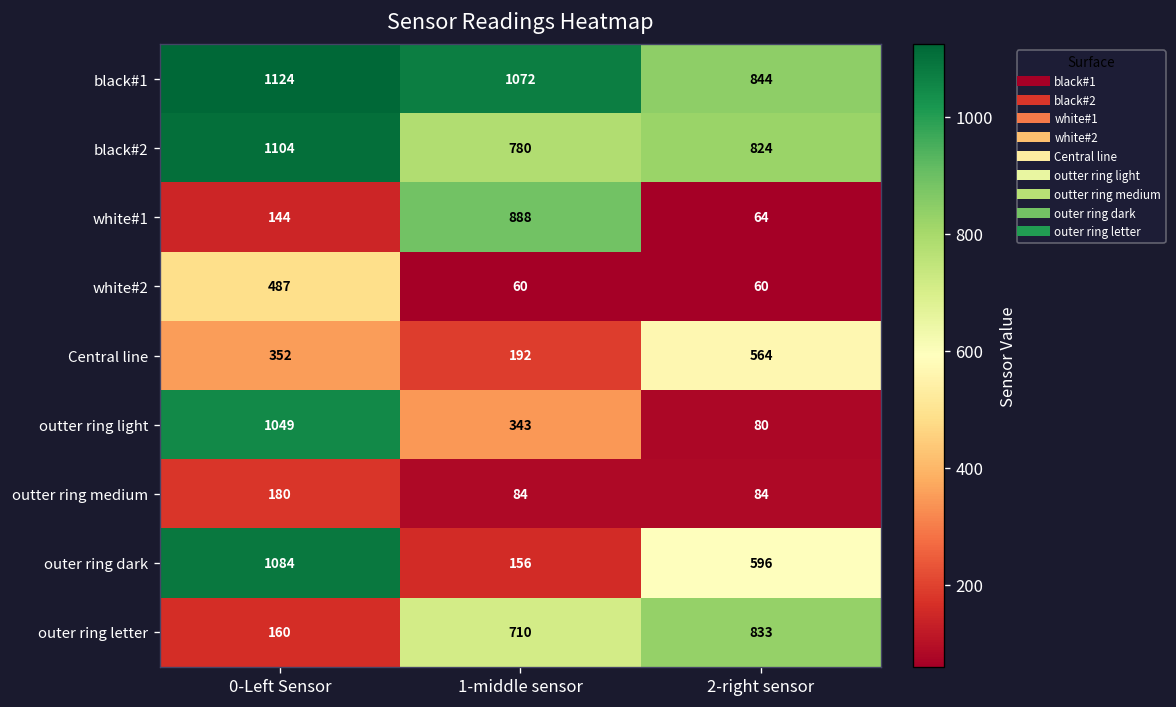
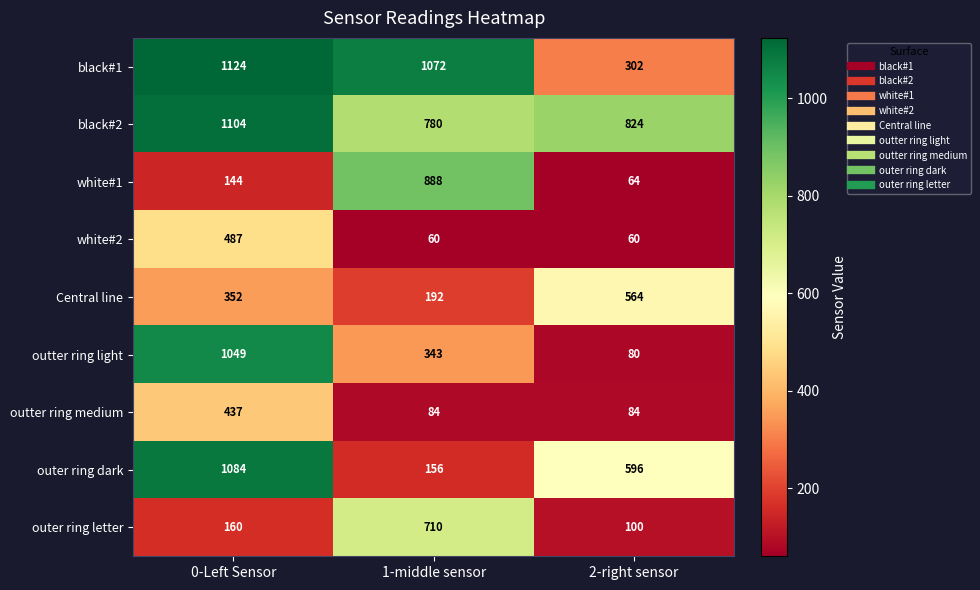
  {
    "black#1": {
      "0-Left Sensor": 1124,
      "1-middle sensor": 1072,
-     "2-right sensor": 844
+     "2-right sensor": 302
    },
    "black#2": {
      "0-Left Sensor": 1104,
      "1-middle sensor": 780,
      "2-right sensor": 824
    },
    "white#1": {
      "0-Left Sensor": 144,
      "1-middle sensor": 888,
      "2-right sensor": 64
    },
    "white#2": {
      "0-Left Sensor": 487,
      "1-middle sensor": 60,
      "2-right sensor": 60
    },
    "Central line": {
      "0-Left Sensor": 352,
      "1-middle sensor": 192,
      "2-right sensor": 564
    },
    "outter ring light": {
      "0-Left Sensor": 1049,
      "1-middle sensor": 343,
      "2-right sensor": 80
    },
    "outter ring medium": {
-     "0-Left Sensor": 180,
+     "0-Left Sensor": 437,
      "1-middle sensor": 84,
      "2-right sensor": 84
    },
    "outer ring dark": {
      "0-Left Sensor": 1084,
      "1-middle sensor": 156,
      "2-right sensor": 596
    },
    "outer ring letter": {
      "0-Left Sensor": 160,
      "1-middle sensor": 710,
-     "2-right sensor": 833
+     "2-right sensor": 100
    }
  }
